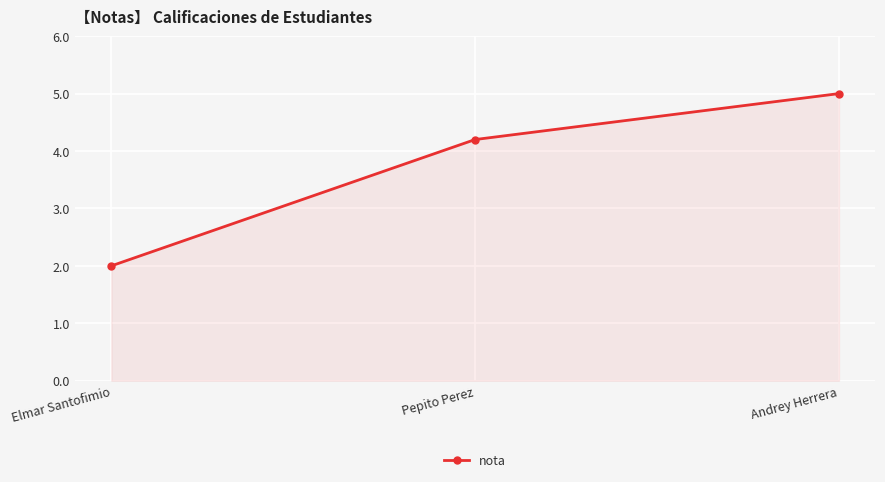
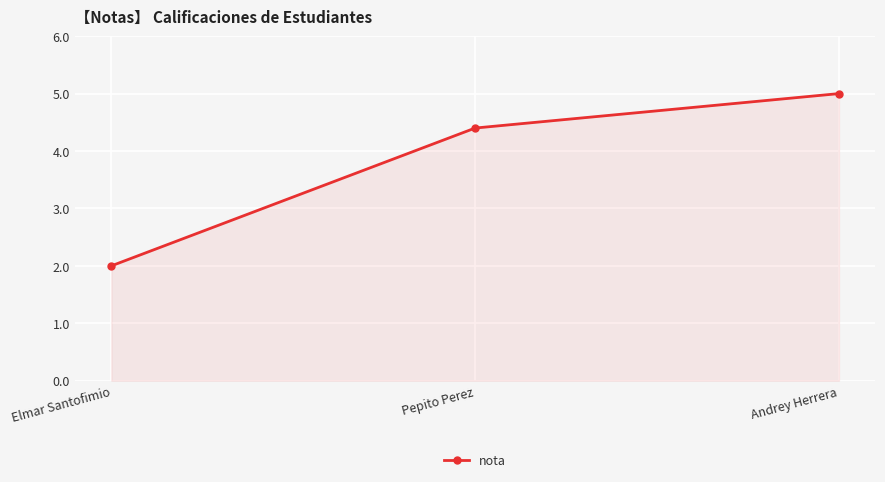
  {
    "Elmar Santofimio": 2.0,
-   "Pepito Perez": 4.2,
+   "Pepito Perez": 4.4,
    "Andrey Herrera": 5.0
  }
